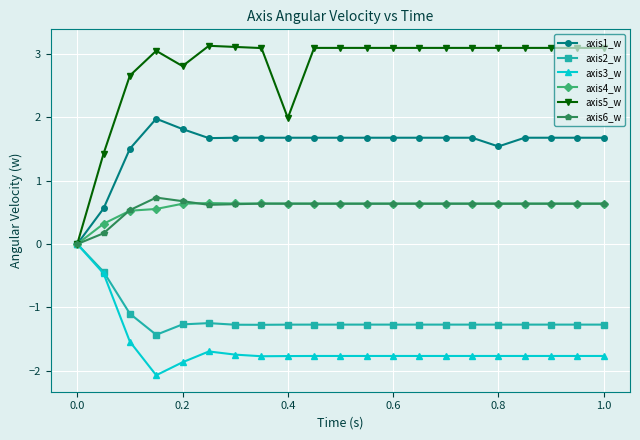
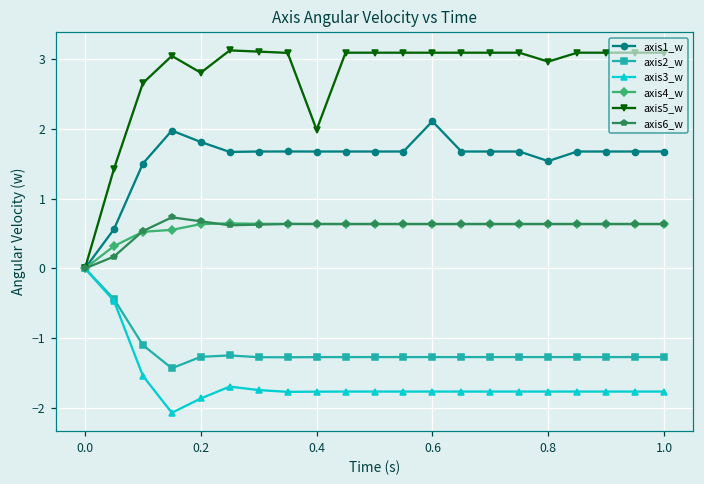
  {
    "axis1_w": {
      "0.2": 1.8,
      "0.4": 1.7,
-     "0.6": 1.7,
+     "0.6": 2.1,
      "0.8": 1.5,
      "1.0": 1.7
    },
    "axis5_w": {
      "0.2": 2.8,
      "0.4": 2.0,
      "0.6": 3.1,
-     "0.8": 3.1
+     "0.8": 3.0
    }
  }
